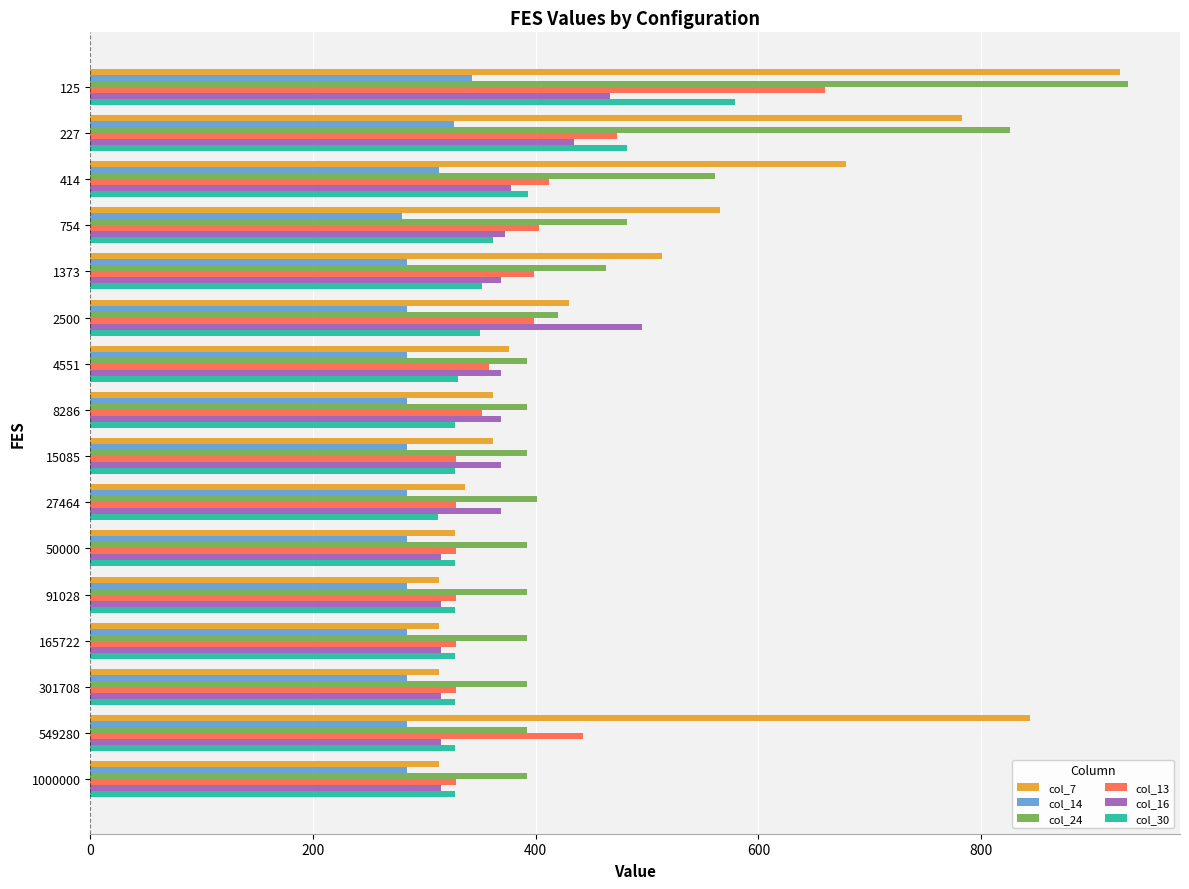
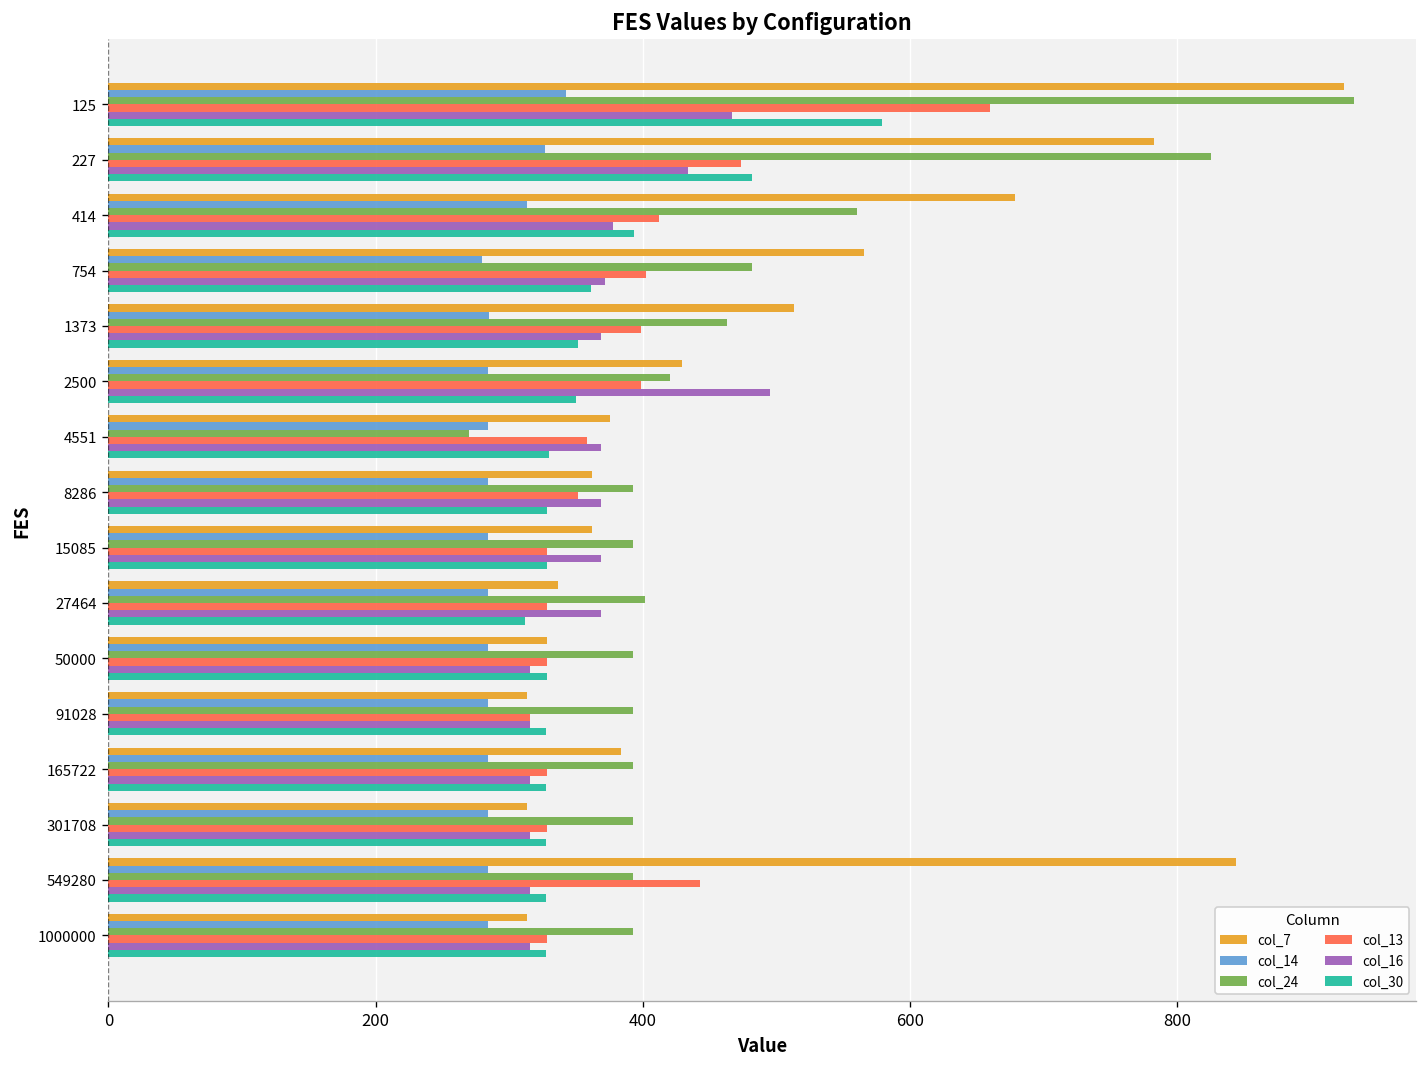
  {
    "col_7": {
      "125": 925,
      "227": 783,
      "414": 679,
      "754": 566,
      "1373": 513,
      "2500": 430,
      "4551": 376,
      "8286": 362,
      "15085": 362,
      "27464": 337,
      "50000": 328,
      "91028": 313,
-     "165722": 313,
+     "165722": 383,
      "301708": 313,
      "549280": 844,
      "1000000": 313
    },
    "col_14": {
      "125": 342,
      "227": 327,
      "414": 313,
      "754": 280,
      "1373": 285,
      "2500": 284,
      "4551": 284,
      "8286": 284,
      "15085": 284,
      "27464": 284,
      "50000": 284,
      "91028": 284,
      "165722": 284,
      "301708": 284,
      "549280": 284,
      "1000000": 284
    },
    "col_24": {
      "125": 932,
      "227": 825,
      "414": 561,
      "754": 482,
      "1373": 463,
      "2500": 420,
-     "4551": 392,
+     "4551": 270,
      "8286": 392,
      "15085": 392,
      "27464": 401,
      "50000": 392,
      "91028": 392,
      "165722": 392,
      "301708": 392,
      "549280": 392,
      "1000000": 392
    },
    "col_13": {
      "125": 660,
      "227": 473,
      "414": 412,
      "754": 403,
      "1373": 399,
      "2500": 399,
      "4551": 358,
      "8286": 351,
      "15085": 329,
      "27464": 328,
      "50000": 328,
-     "91028": 328,
+     "91028": 316,
      "165722": 328,
      "301708": 328,
      "549280": 443,
      "1000000": 328
    },
    "col_16": {
      "125": 467,
      "227": 434,
      "414": 378,
      "754": 372,
      "1373": 369,
      "2500": 495,
      "4551": 369,
      "8286": 369,
      "15085": 369,
      "27464": 369,
      "50000": 315,
      "91028": 315,
      "165722": 315,
      "301708": 315,
      "549280": 315,
      "1000000": 315
    },
    "col_30": {
      "125": 579,
      "227": 482,
      "414": 393,
      "754": 361,
      "1373": 351,
      "2500": 350,
      "4551": 330,
      "8286": 328,
      "15085": 328,
      "27464": 312,
      "50000": 328,
      "91028": 328,
      "165722": 328,
      "301708": 328,
      "549280": 328,
      "1000000": 328
    }
  }
